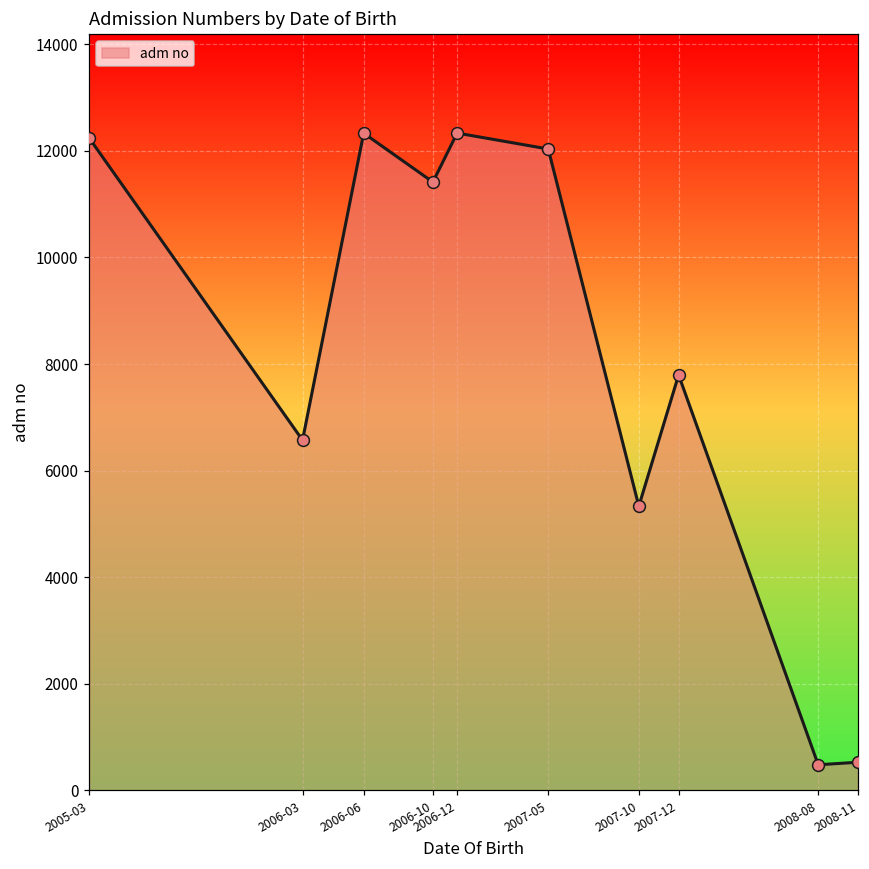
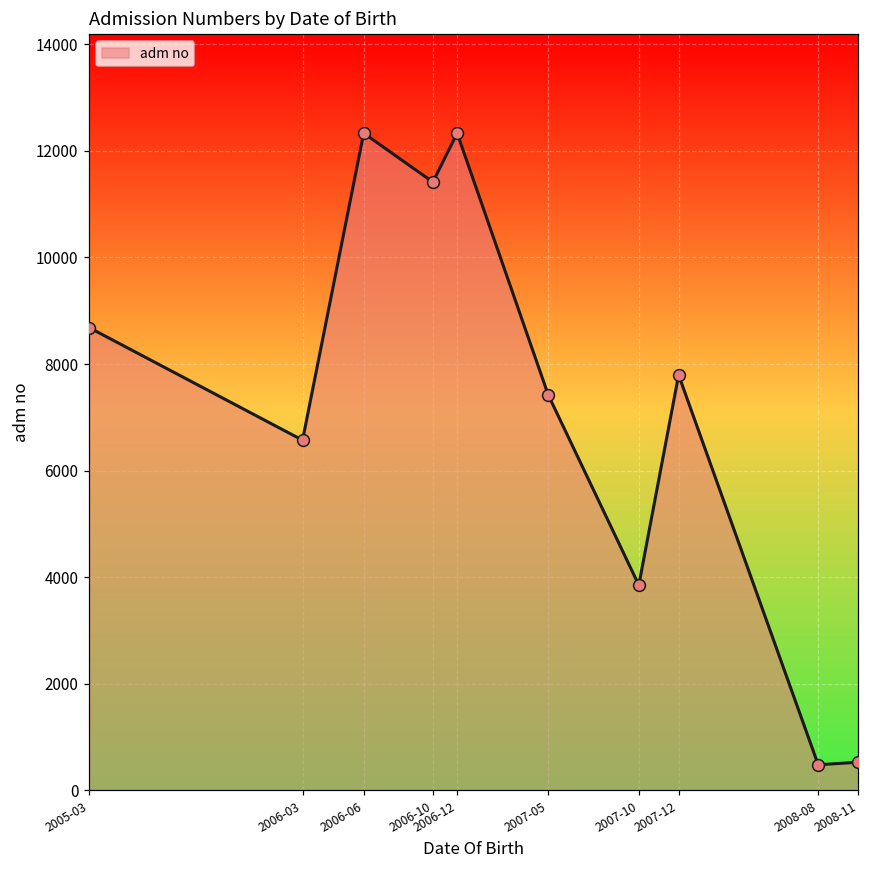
  {
-   "2005-03": 12200,
+   "2005-03": 8700,
    "2006-03": 6600,
    "2006-06": 12300,
    "2006-10": 11400,
    "2006-12": 12300,
-   "2007-05": 12000,
-   "2007-10": 5300,
+   "2007-05": 7400,
+   "2007-10": 3900,
    "2007-12": 7800,
    "2008-08": 500,
    "2008-11": 500
  }
